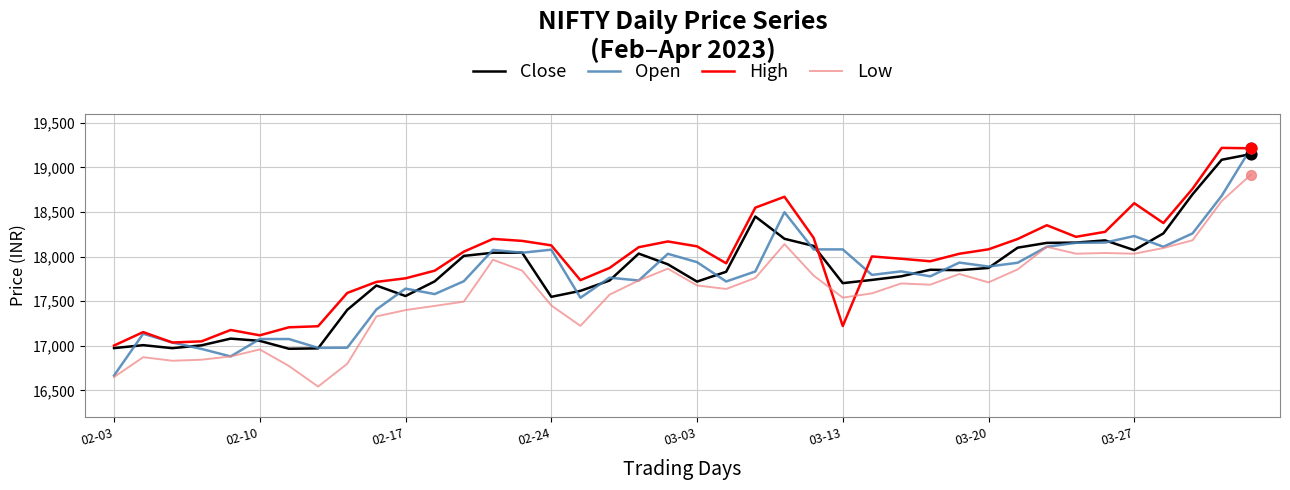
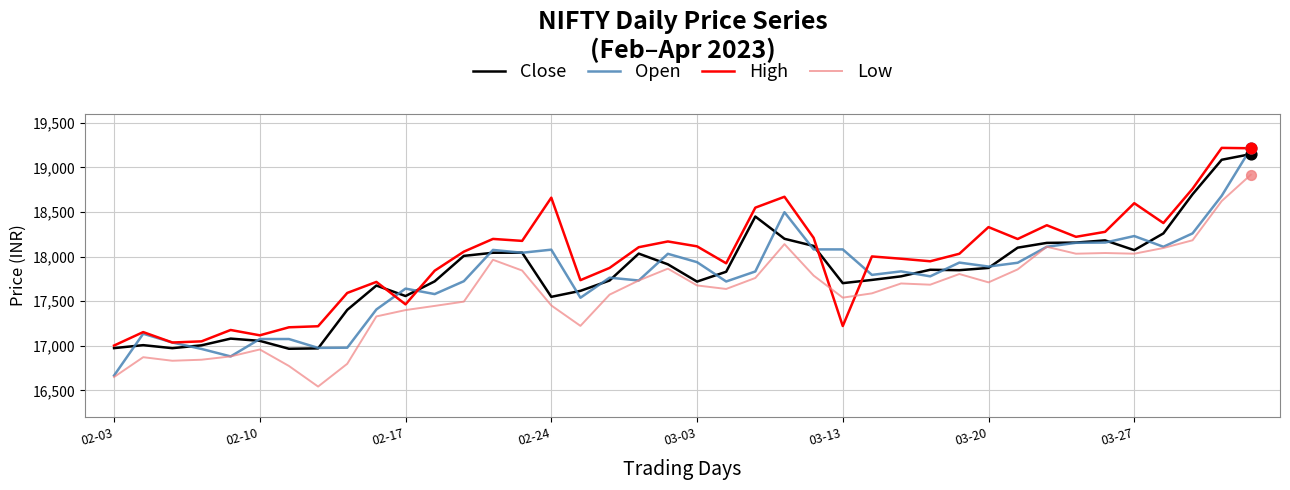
  {
    "High": {
      "02-03": "17,000",
      "02-10": "17,100",
-     "02-17": "17,800",
-     "02-24": "18,100",
+     "02-17": "17,500",
+     "02-24": "18,700",
      "03-03": "18,100",
      "03-13": "17,200",
-     "03-20": "18,100",
+     "03-20": "18,300",
      "03-27": "18,600"
    }
  }
